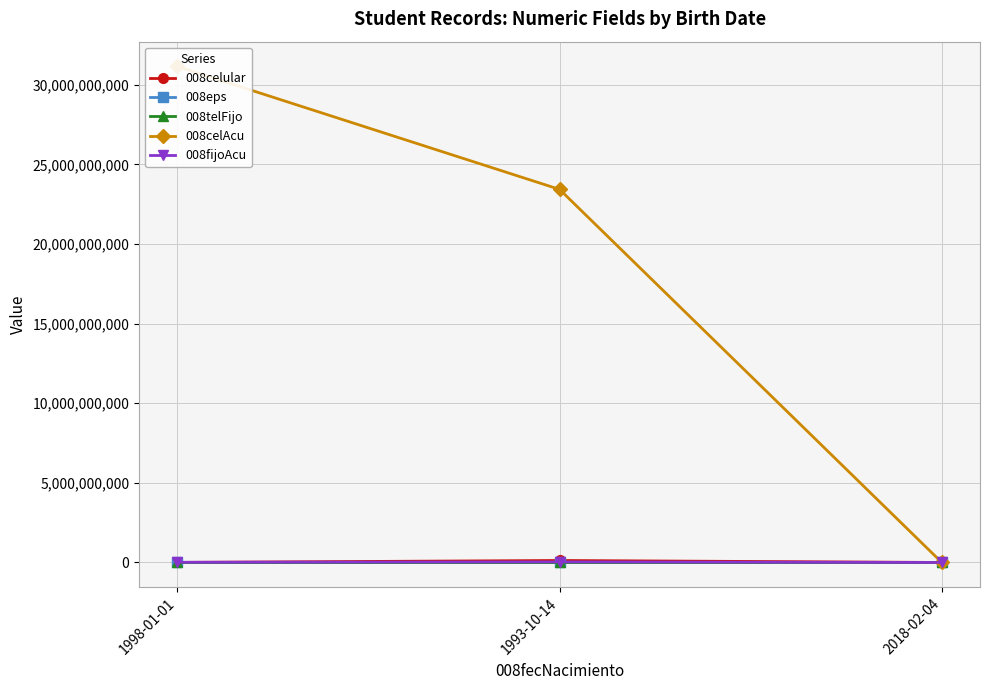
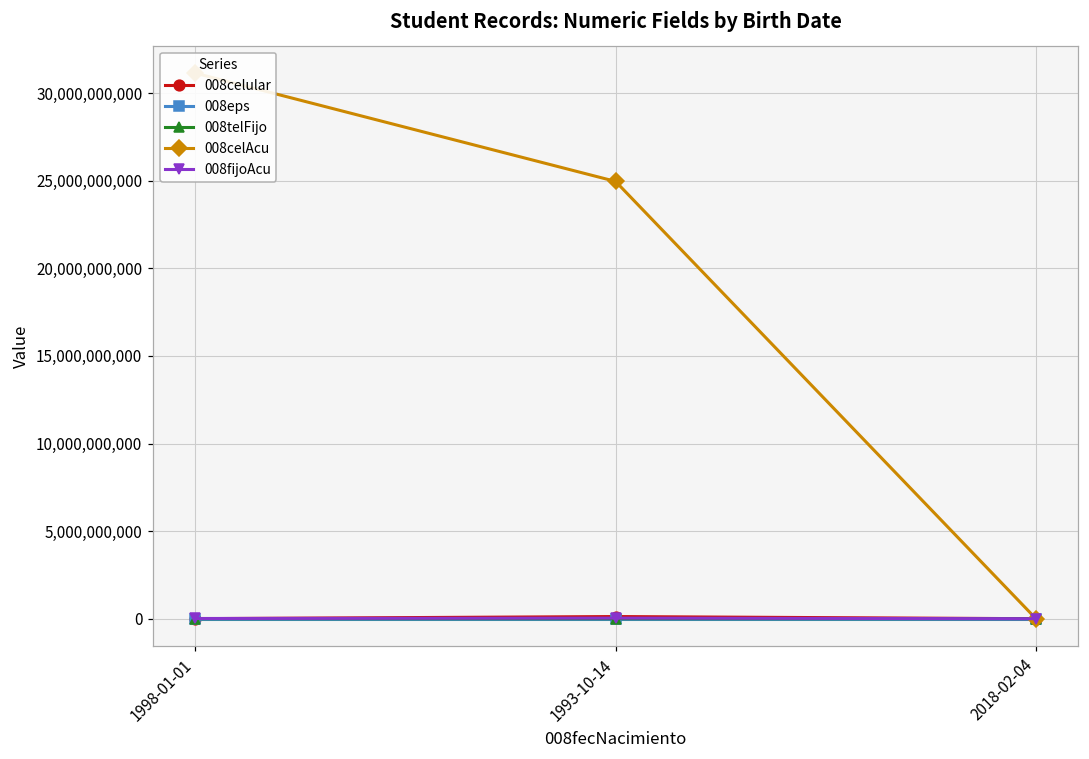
  {
    "008celAcu": {
-     "1993-10-14": "23,400,000,000"
+     "1993-10-14": "25,000,000,000"
    }
  }
